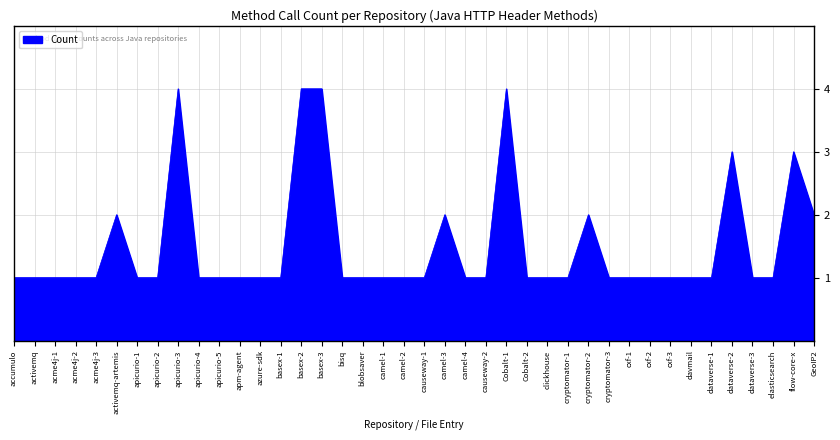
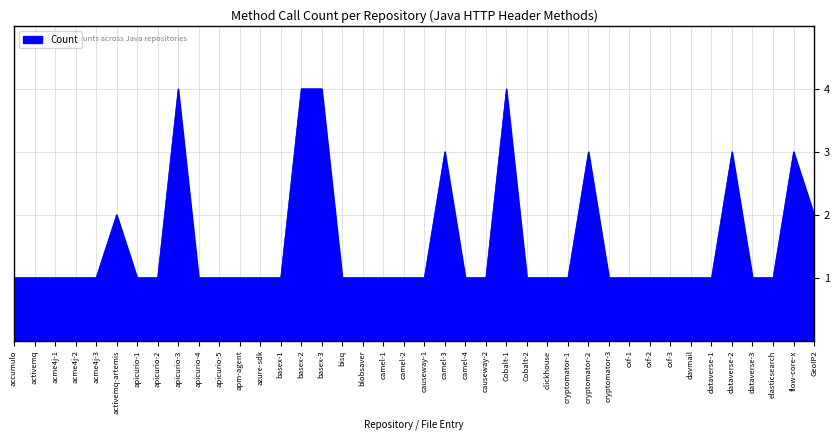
  {
    "accumulo": 1,
    "activemq": 1,
    "acme4j-1": 1,
    "acme4j-2": 1,
    "acme4j-3": 1,
    "activemq-artemis": 2,
    "apicurio-1": 1,
    "apicurio-2": 1,
    "apicurio-3": 4,
    "apicurio-4": 1,
    "apicurio-5": 1,
    "apm-agent": 1,
    "azure-sdk": 1,
    "basex-1": 1,
    "basex-2": 4,
    "basex-3": 4,
    "bisq": 1,
    "blobsaver": 1,
    "camel-1": 1,
    "camel-2": 1,
    "causeway-1": 1,
-   "camel-3": 2,
+   "camel-3": 3,
    "camel-4": 1,
    "causeway-2": 1,
    "Cobalt-1": 4,
    "Cobalt-2": 1,
    "clickhouse": 1,
    "cryptomator-1": 1,
-   "cryptomator-2": 2,
+   "cryptomator-2": 3,
    "cryptomator-3": 1,
    "cxf-1": 1,
    "cxf-2": 1,
    "cxf-3": 1,
    "davmail": 1,
    "dataverse-1": 1,
    "dataverse-2": 3,
    "dataverse-3": 1,
    "elasticsearch": 1,
    "flow-core-x": 3,
    "GeoIP2": 2
  }
